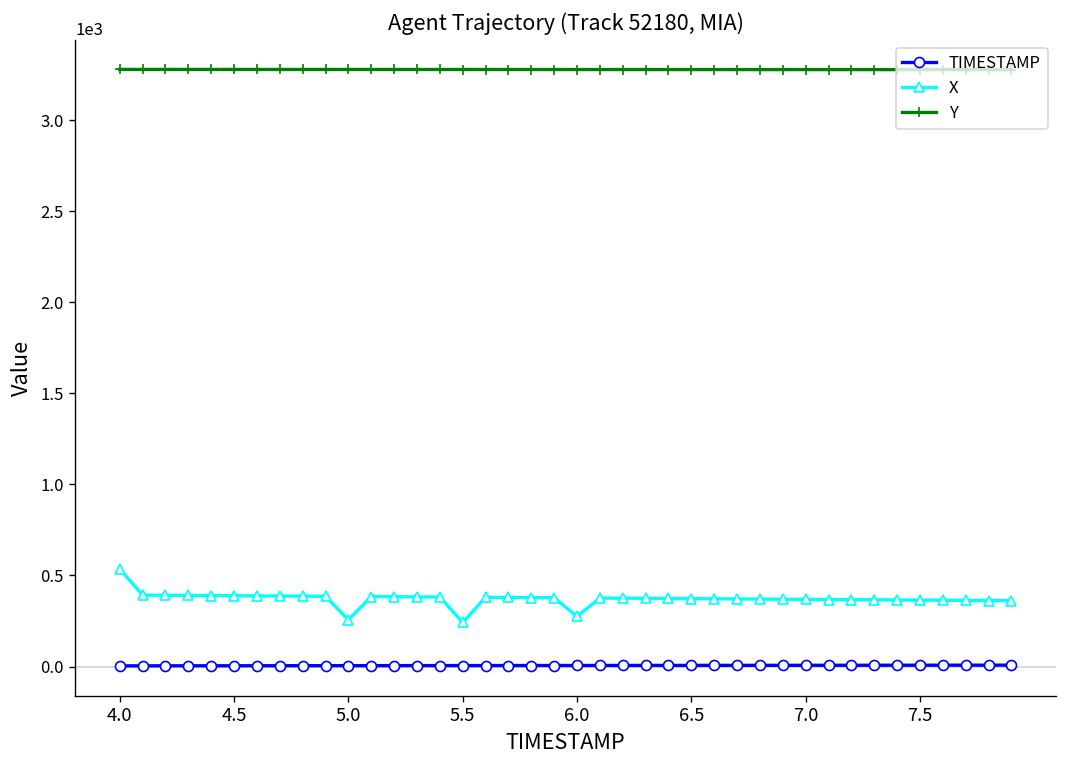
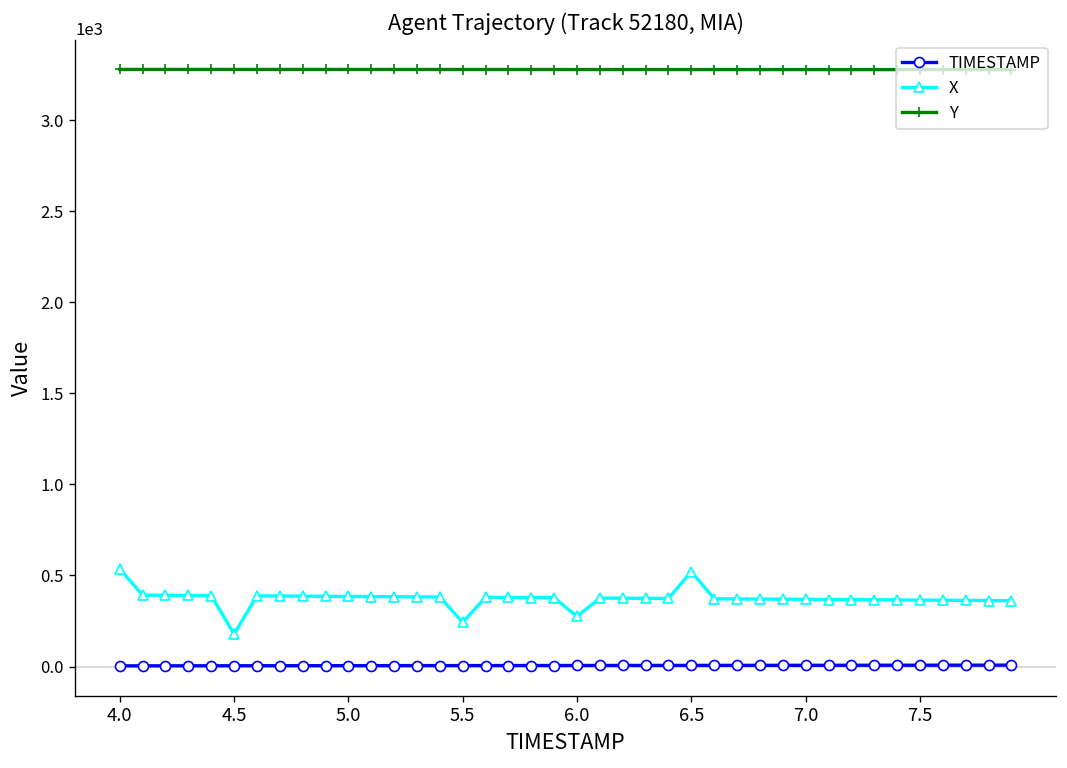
  {
    "TIMESTAMP": {
      "4.0": 0,
      "4.5": 0,
      "5.0": 10,
      "5.5": 10,
      "6.0": 10,
      "6.5": 10,
      "7.0": 10,
      "7.5": 10
    },
    "X": {
      "4.0": 540,
-     "4.5": 390,
-     "5.0": 260,
+     "4.5": 180,
+     "5.0": 390,
      "5.5": 240,
      "6.0": 280,
-     "6.5": 370,
+     "6.5": 520,
      "7.0": 370,
      "7.5": 360
    },
    "Y": {
      "4.0": 3280,
      "4.5": 3280,
      "5.0": 3280,
      "5.5": 3280,
      "6.0": 3280,
      "6.5": 3280,
      "7.0": 3280
    }
  }
